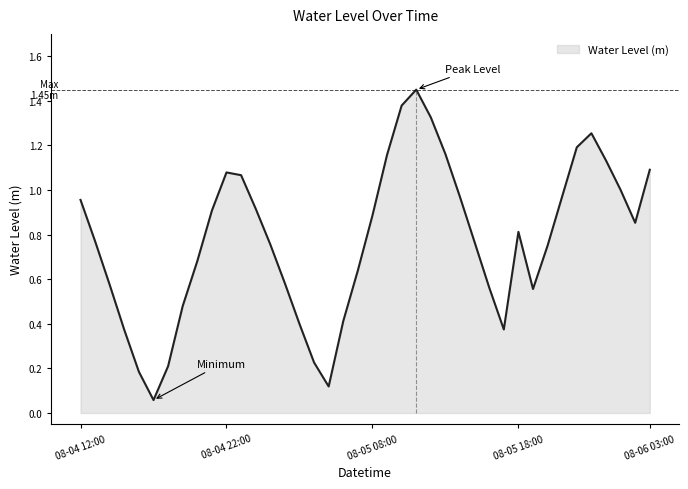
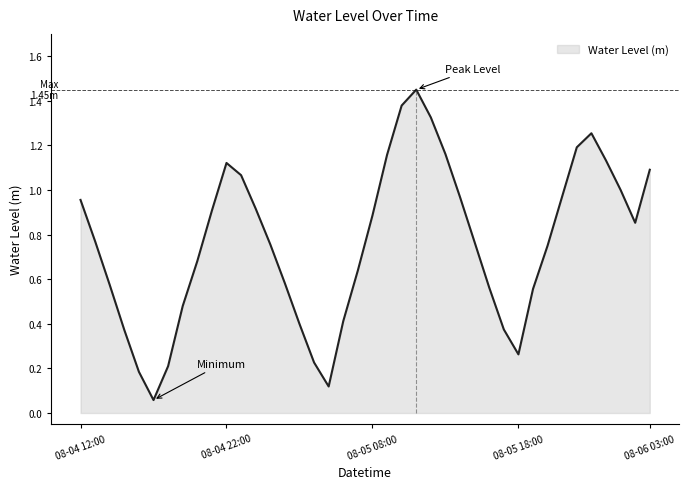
  {
    "Water Level (m)": {
      "08-04 12:00": 0.96,
-     "08-04 22:00": 1.08,
+     "08-04 22:00": 1.12,
      "08-05 08:00": 0.89,
-     "08-05 18:00": 0.81,
+     "08-05 18:00": 0.26,
      "08-06 03:00": 1.09
    }
  }
